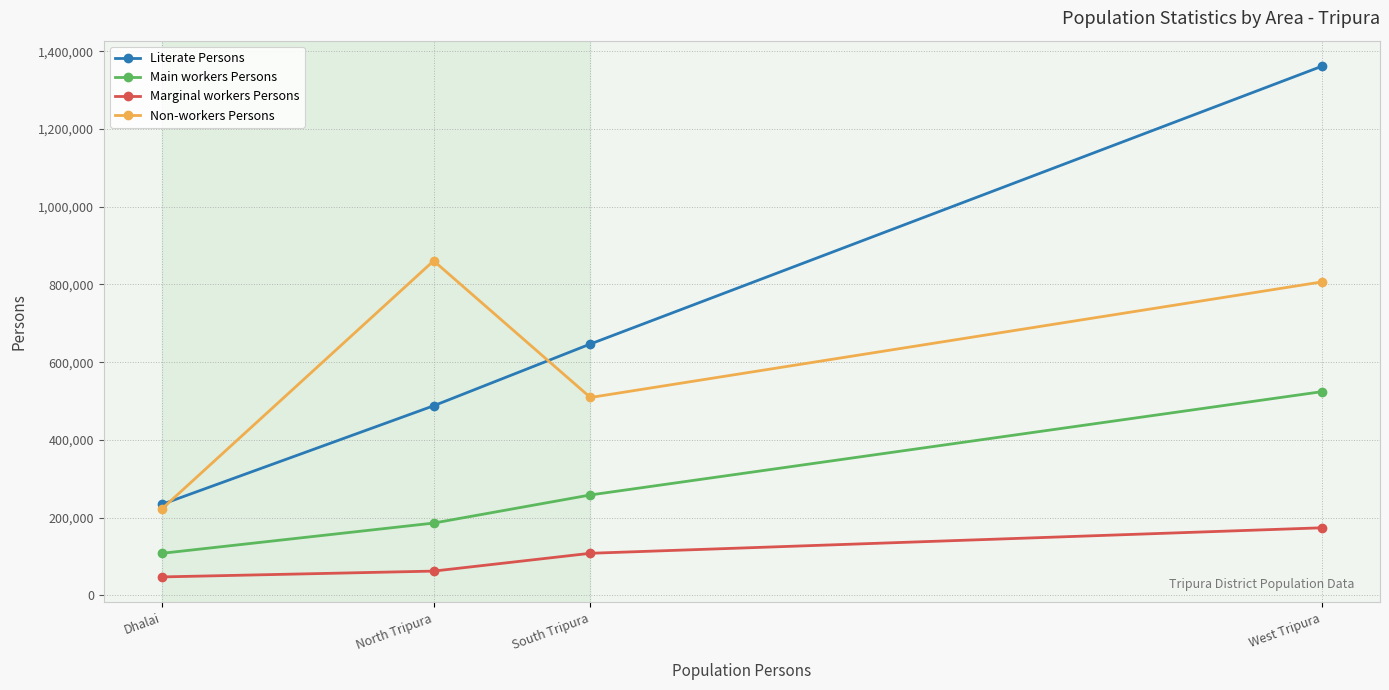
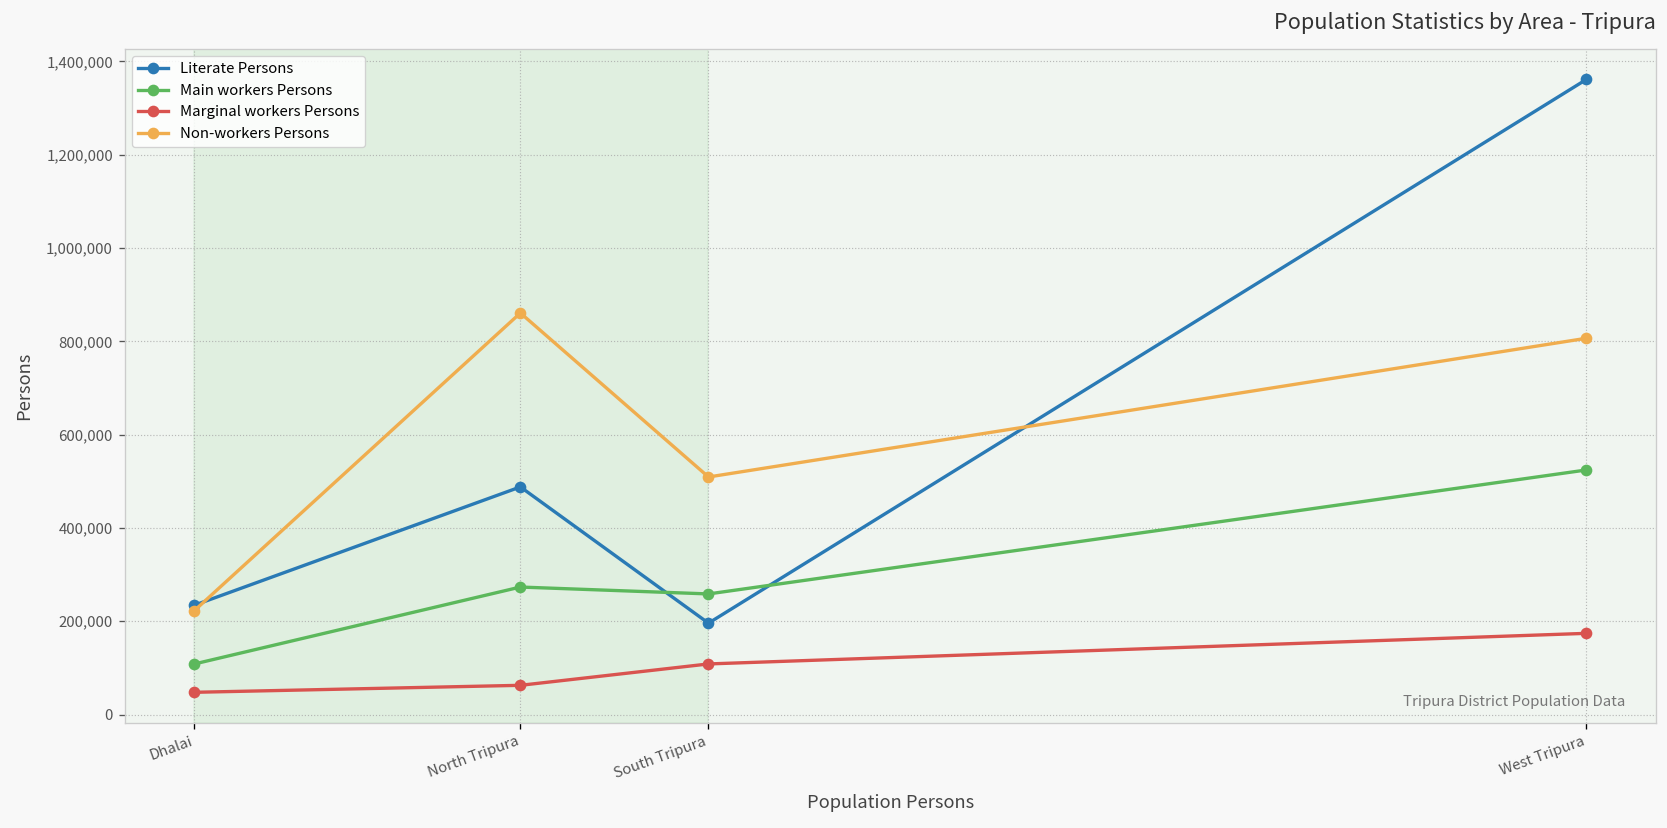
  {
    "Literate Persons": {
      "Dhalai": "230,000",
      "North Tripura": "490,000",
-     "South Tripura": "650,000",
+     "South Tripura": "200,000",
      "West Tripura": "1,360,000"
    },
    "Main workers Persons": {
      "Dhalai": "110,000",
-     "North Tripura": "190,000",
+     "North Tripura": "270,000",
      "South Tripura": "260,000",
      "West Tripura": "520,000"
    },
    "Marginal workers Persons": {
      "Dhalai": "50,000",
      "North Tripura": "60,000",
      "South Tripura": "110,000",
      "West Tripura": "170,000"
    },
    "Non-workers Persons": {
      "Dhalai": "220,000",
      "North Tripura": "860,000",
      "South Tripura": "510,000",
      "West Tripura": "810,000"
    }
  }
